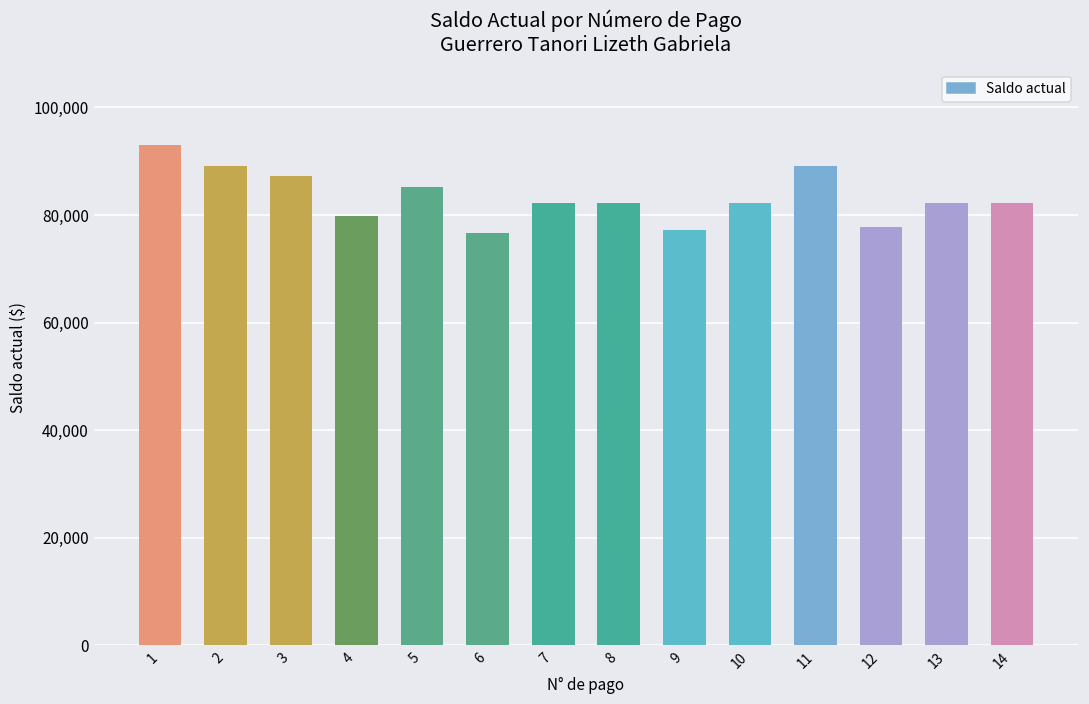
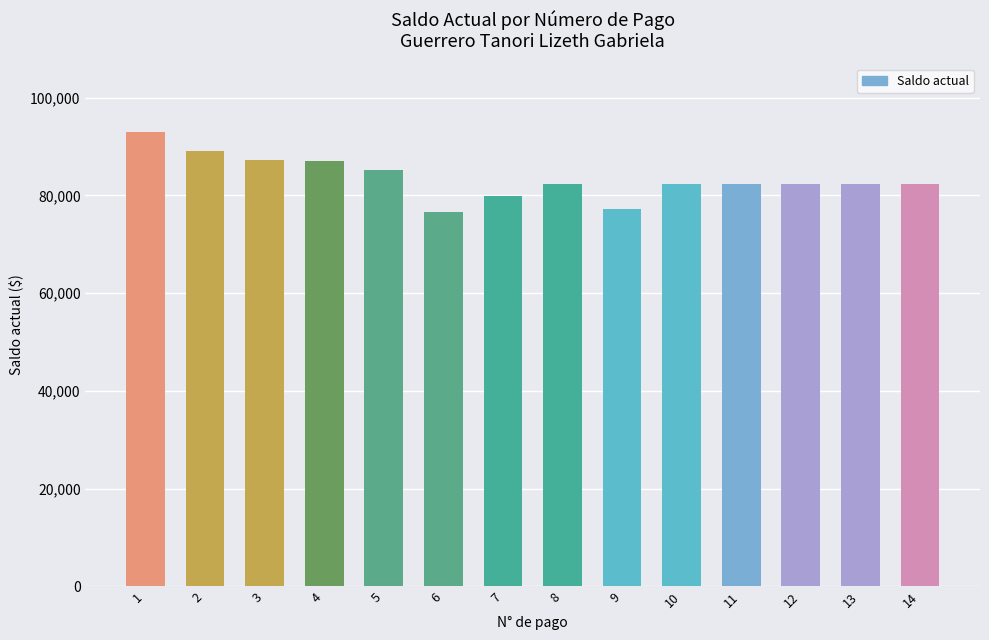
  {
    "1": "93,000",
    "2": "89,000",
    "3": "87,000",
-   "4": "80,000",
+   "4": "87,000",
    "5": "85,000",
    "6": "77,000",
-   "7": "82,000",
+   "7": "80,000",
    "8": "82,000",
    "9": "77,000",
    "10": "82,000",
-   "11": "89,000",
-   "12": "78,000",
+   "11": "82,000",
+   "12": "82,000",
    "13": "82,000",
    "14": "82,000"
  }
